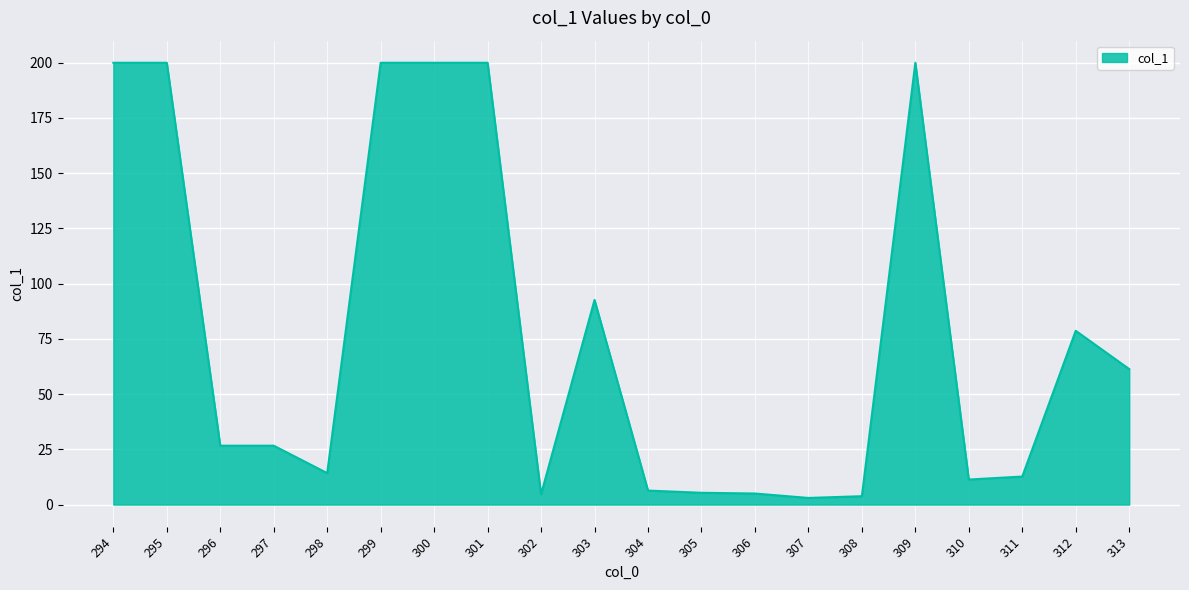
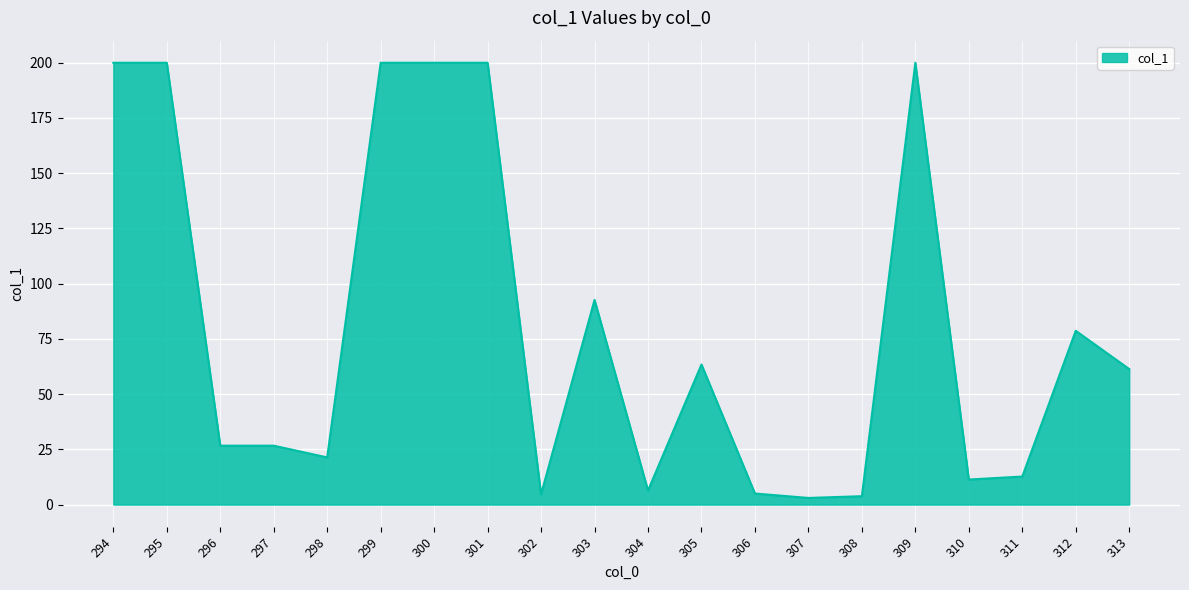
  {
    "294": 200,
    "295": 200,
    "296": 27,
    "297": 27,
-   "298": 14,
+   "298": 21,
    "299": 200,
    "300": 200,
    "301": 200,
    "302": 5,
    "303": 93,
    "304": 6,
-   "305": 5,
+   "305": 63,
    "306": 5,
    "307": 3,
    "308": 4,
    "309": 200,
    "310": 11,
    "311": 13,
    "312": 79,
    "313": 61
  }
